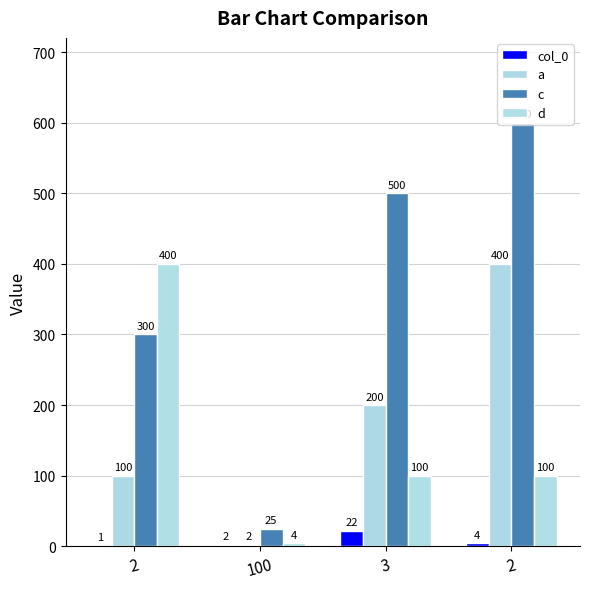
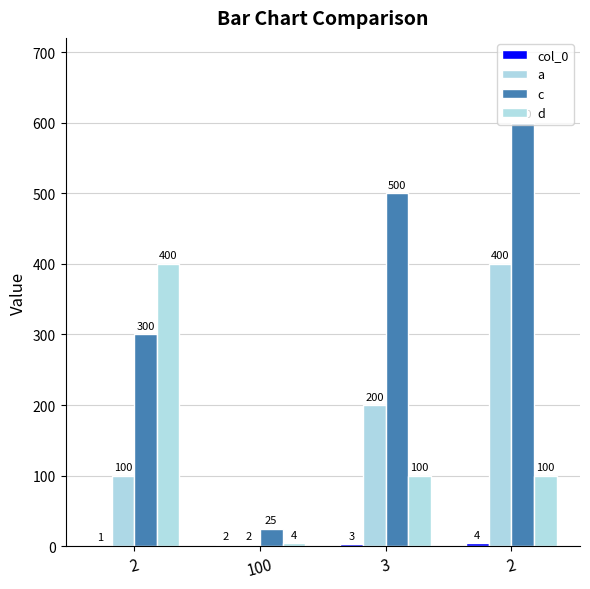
  {
    "col_0": {
      "100": 2,
-     "3": 22
+     "3": 3
    },
    "c": {
      "100": 25,
      "3": 500
    }
  }
